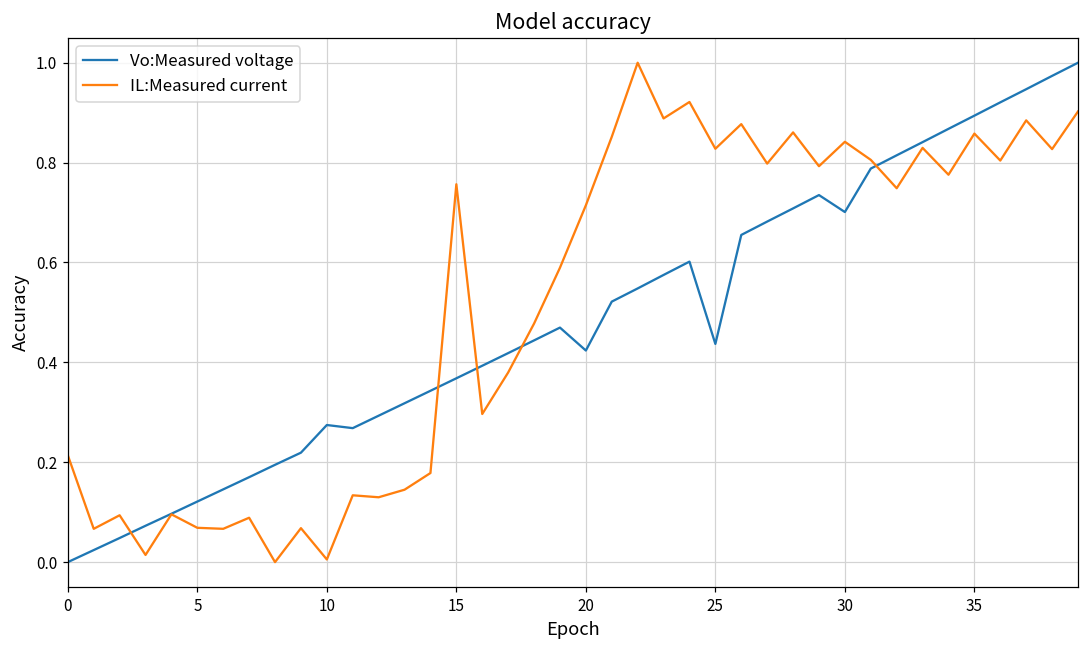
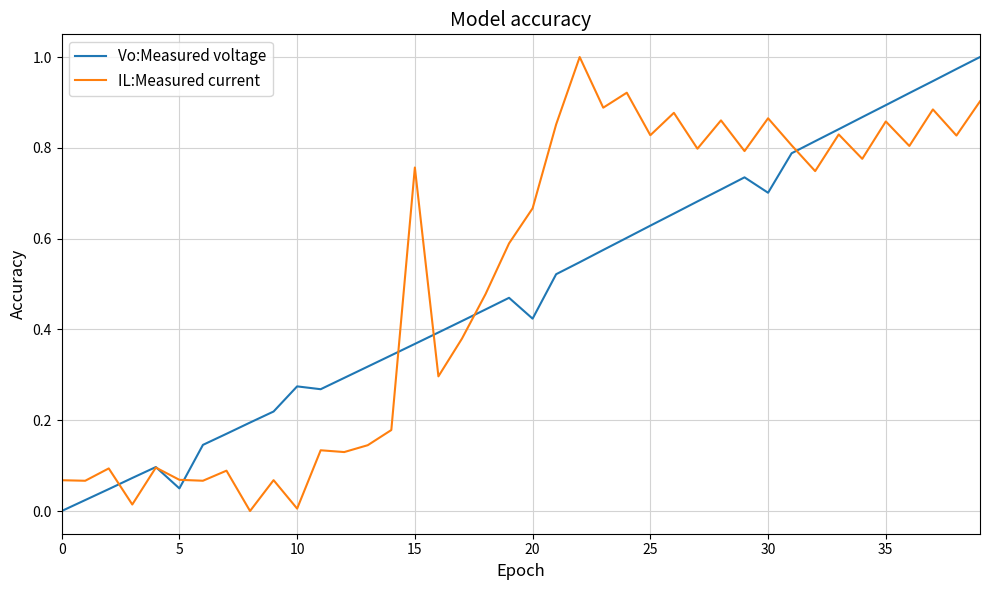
  {
    "Vo:Measured voltage": {
      "0": 0.00,
-     "5": 0.12,
+     "5": 0.05,
      "10": 0.27,
      "15": 0.37,
      "20": 0.42,
-     "25": 0.44,
+     "25": 0.63,
      "30": 0.70,
      "35": 0.89
    },
    "IL:Measured current": {
-     "0": 0.21,
+     "0": 0.07,
      "5": 0.07,
      "10": 0.01,
      "15": 0.76,
-     "20": 0.71,
+     "20": 0.67,
      "25": 0.83,
-     "30": 0.84,
+     "30": 0.87,
      "35": 0.86
    }
  }
